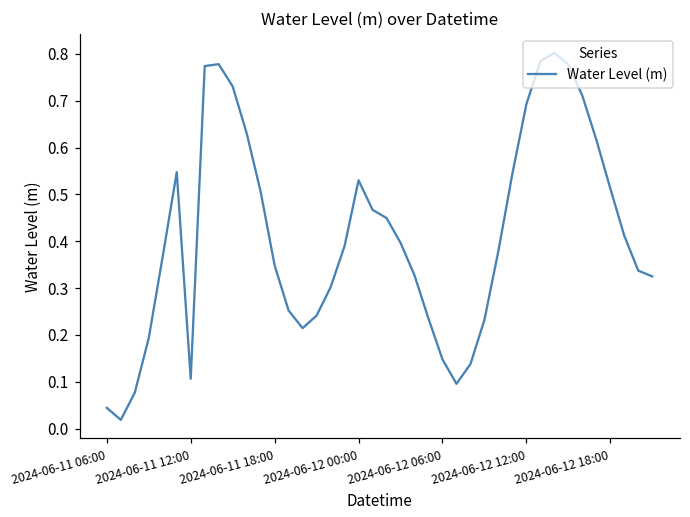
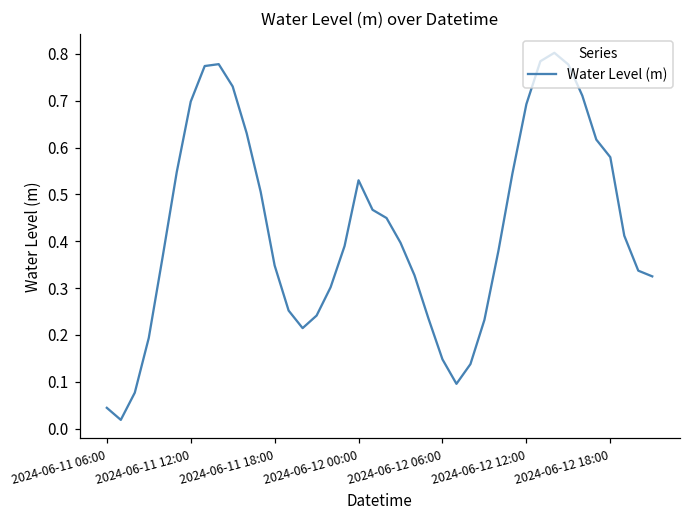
  {
    "2024-06-11 06:00": 0.04,
-   "2024-06-11 12:00": 0.11,
+   "2024-06-11 12:00": 0.70,
    "2024-06-11 18:00": 0.35,
    "2024-06-12 00:00": 0.53,
    "2024-06-12 06:00": 0.15,
    "2024-06-12 12:00": 0.69,
-   "2024-06-12 18:00": 0.51
+   "2024-06-12 18:00": 0.58
  }
